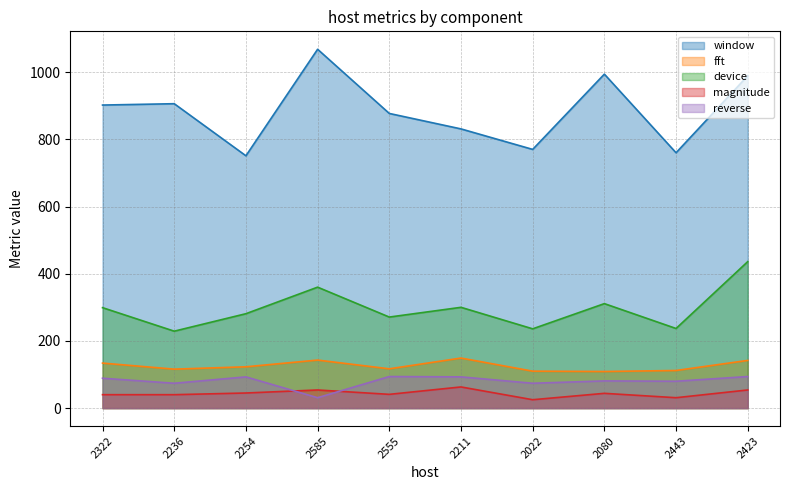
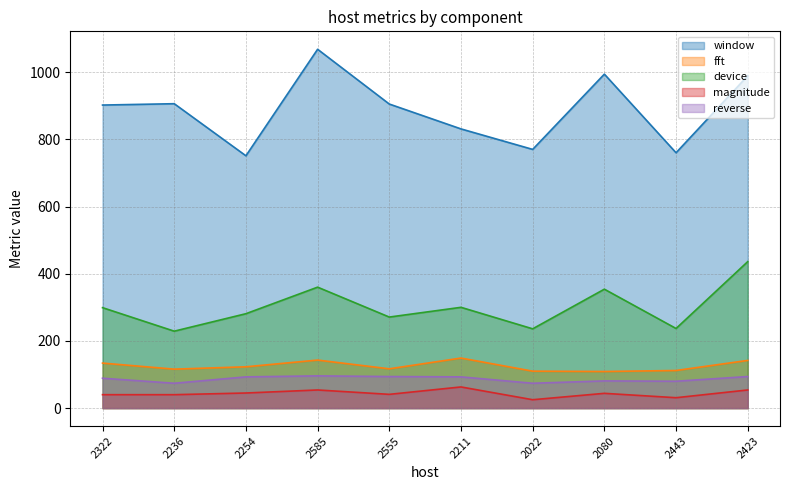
  {
    "window": {
      "2322": 900,
      "2236": 910,
      "2254": 750,
      "2585": 1070,
-     "2555": 880,
+     "2555": 910,
      "2211": 830,
      "2022": 770,
      "2080": 990,
      "2443": 760
    },
    "device": {
      "2322": 300,
      "2236": 230,
      "2254": 280,
      "2585": 360,
      "2555": 270,
      "2211": 300,
      "2022": 240,
-     "2080": 310,
+     "2080": 350,
      "2443": 240,
      "2423": 440
    },
    "reverse": {
      "2322": 90,
      "2236": 70,
      "2254": 90,
-     "2585": 30,
+     "2585": 100,
      "2555": 90,
      "2211": 90,
      "2022": 70,
      "2080": 80,
      "2443": 80,
      "2423": 90
    }
  }
